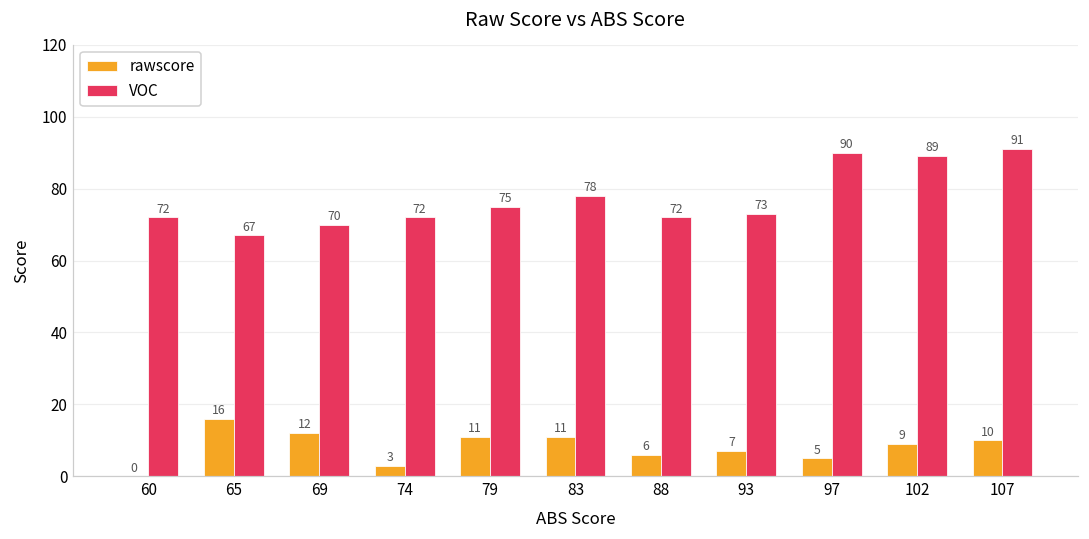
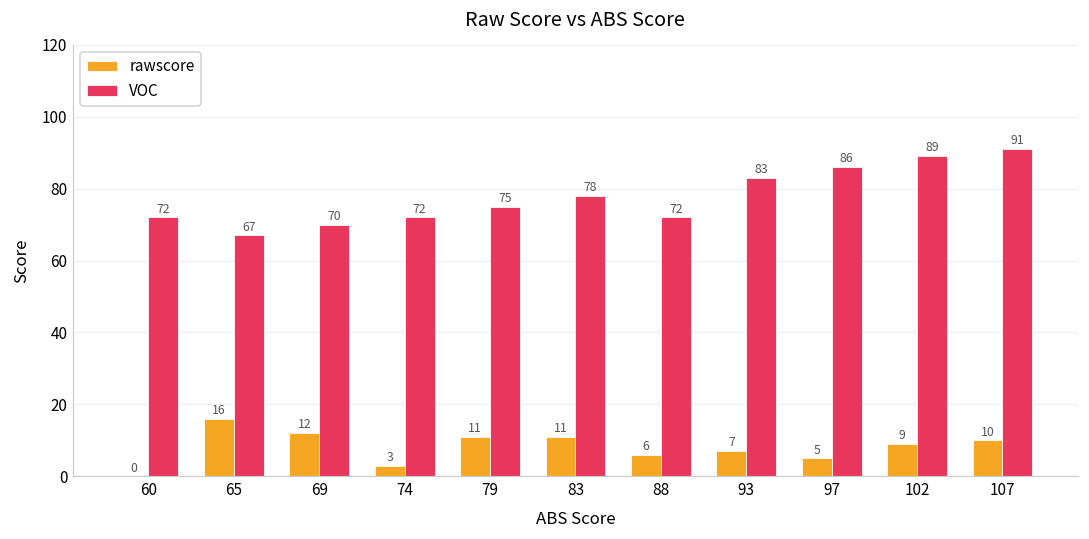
  {
    "rawscore": {
      "60": 0,
      "65": 16,
      "69": 12,
      "74": 3,
      "79": 11,
      "83": 11,
      "88": 6,
      "93": 7,
      "97": 5,
      "102": 9,
      "107": 10
    },
    "VOC": {
      "60": 72,
      "65": 67,
      "69": 70,
      "74": 72,
      "79": 75,
      "83": 78,
      "88": 72,
-     "93": 73,
-     "97": 90,
+     "93": 83,
+     "97": 86,
      "102": 89,
      "107": 91
    }
  }
